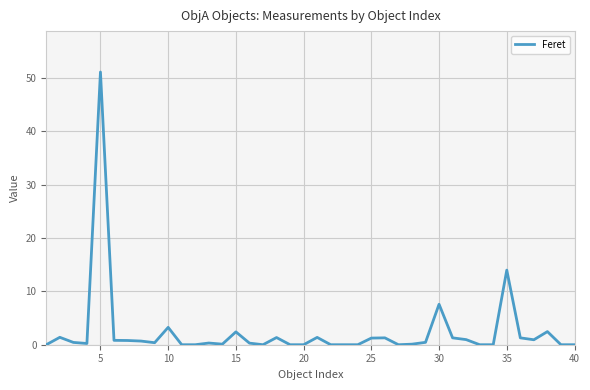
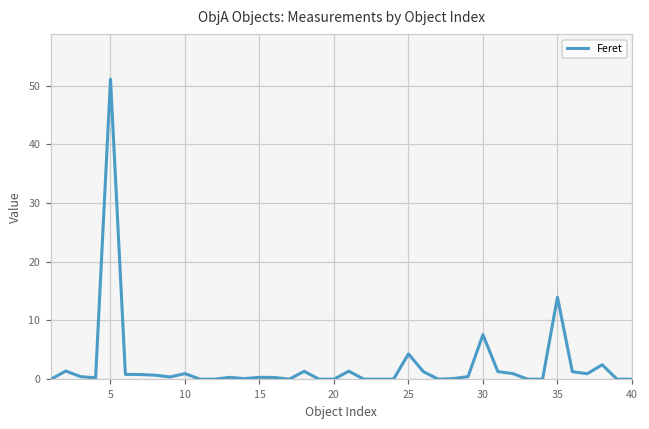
  {
    "5": 51,
-   "10": 3,
-   "15": 2,
+   "10": 1,
+   "15": 0,
    "20": 0,
-   "25": 1,
+   "25": 4,
    "30": 8,
    "35": 14,
    "40": 0
  }
